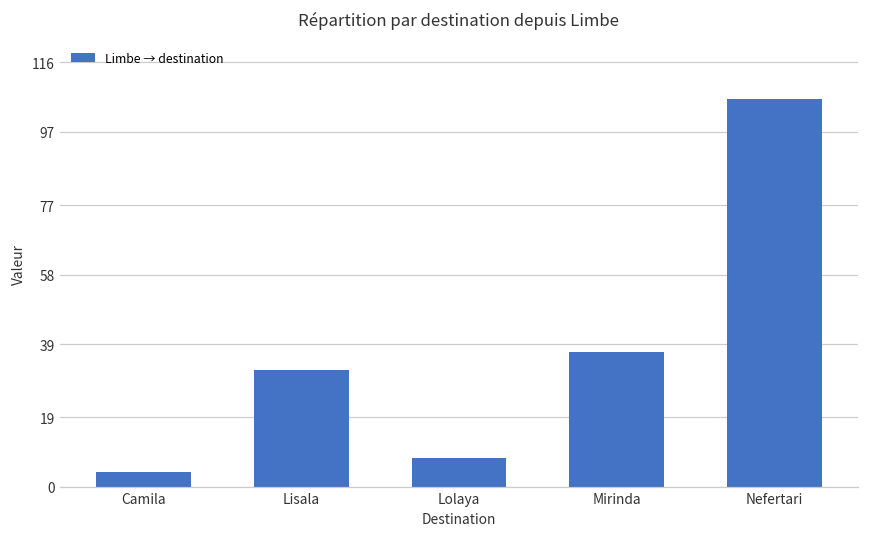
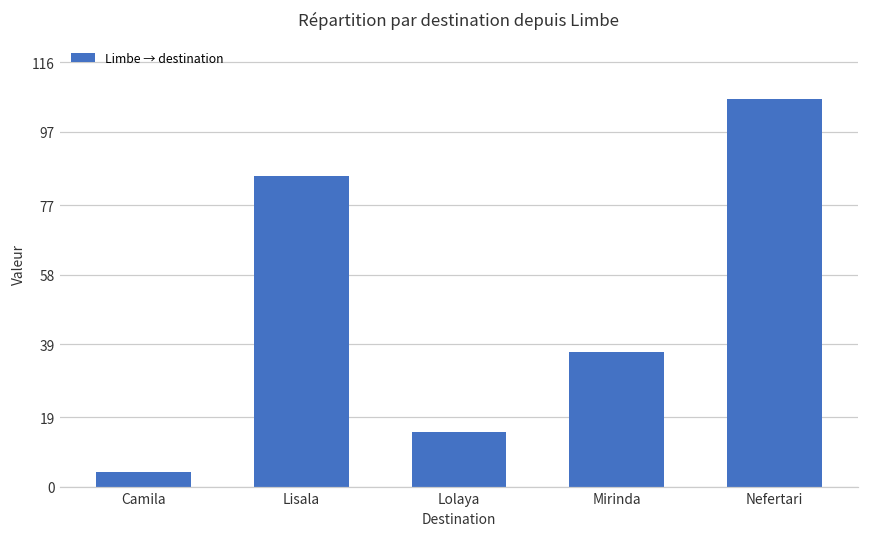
  {
    "Camila": 4,
-   "Lisala": 32,
-   "Lolaya": 8,
+   "Lisala": 85,
+   "Lolaya": 15,
    "Mirinda": 37,
    "Nefertari": 106
  }
